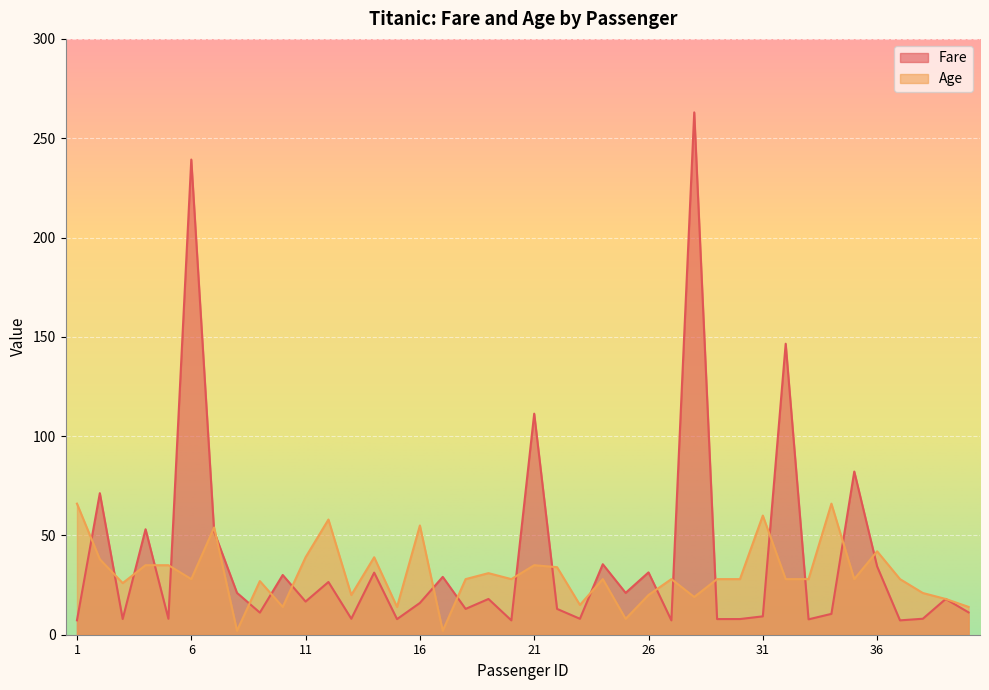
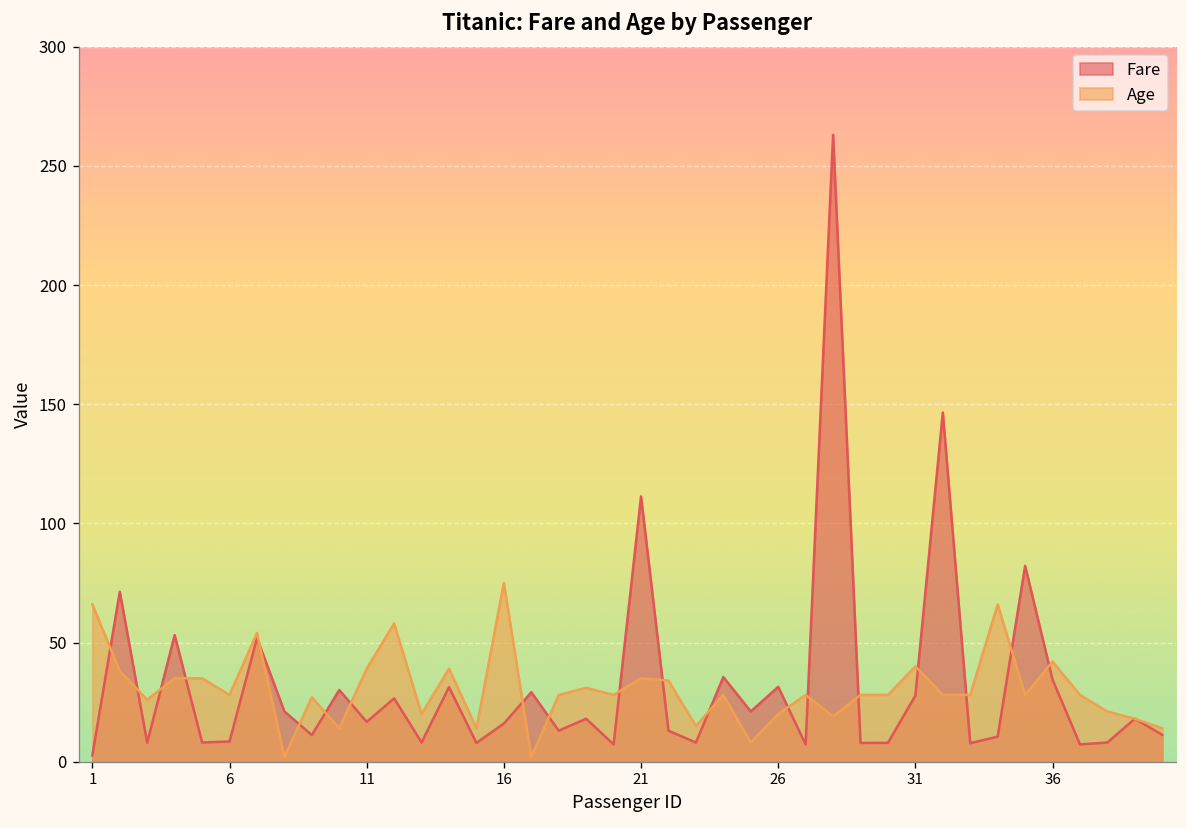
  {
    "Fare": {
-     "1": 7,
-     "6": 239,
+     "1": 3,
+     "6": 8,
      "11": 17,
      "16": 16,
      "21": 111,
      "26": 31,
-     "31": 9,
+     "31": 28,
      "36": 34
    },
    "Age": {
      "1": 66,
      "6": 28,
      "11": 39,
-     "16": 55,
+     "16": 75,
      "21": 35,
      "26": 20,
-     "31": 60,
+     "31": 40,
      "36": 42
    }
  }
